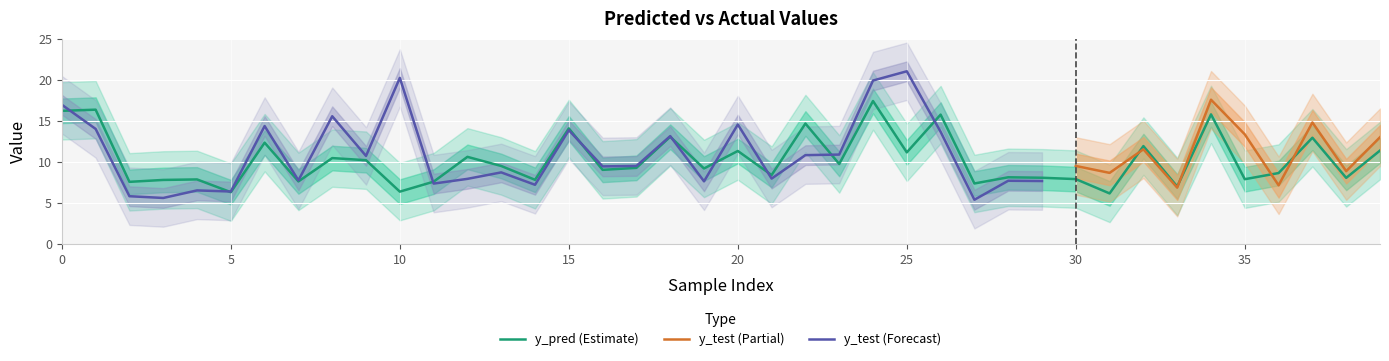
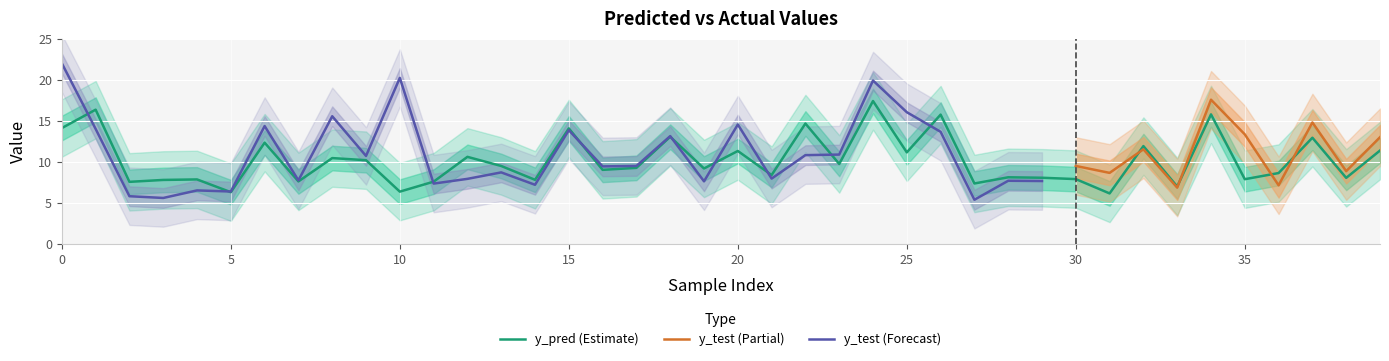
  {
    "y_pred (Estimate)": {
-     "0": 16,
+     "0": 14,
      "10": 6,
      "20": 11,
      "25": 11,
      "30": 8,
      "35": 8
    },
    "y_test (Partial)": {
      "35": 13
    },
    "y_test (Forecast)": {
-     "0": 17,
+     "0": 22,
      "10": 20,
-     "25": 21
+     "25": 16
    }
  }
